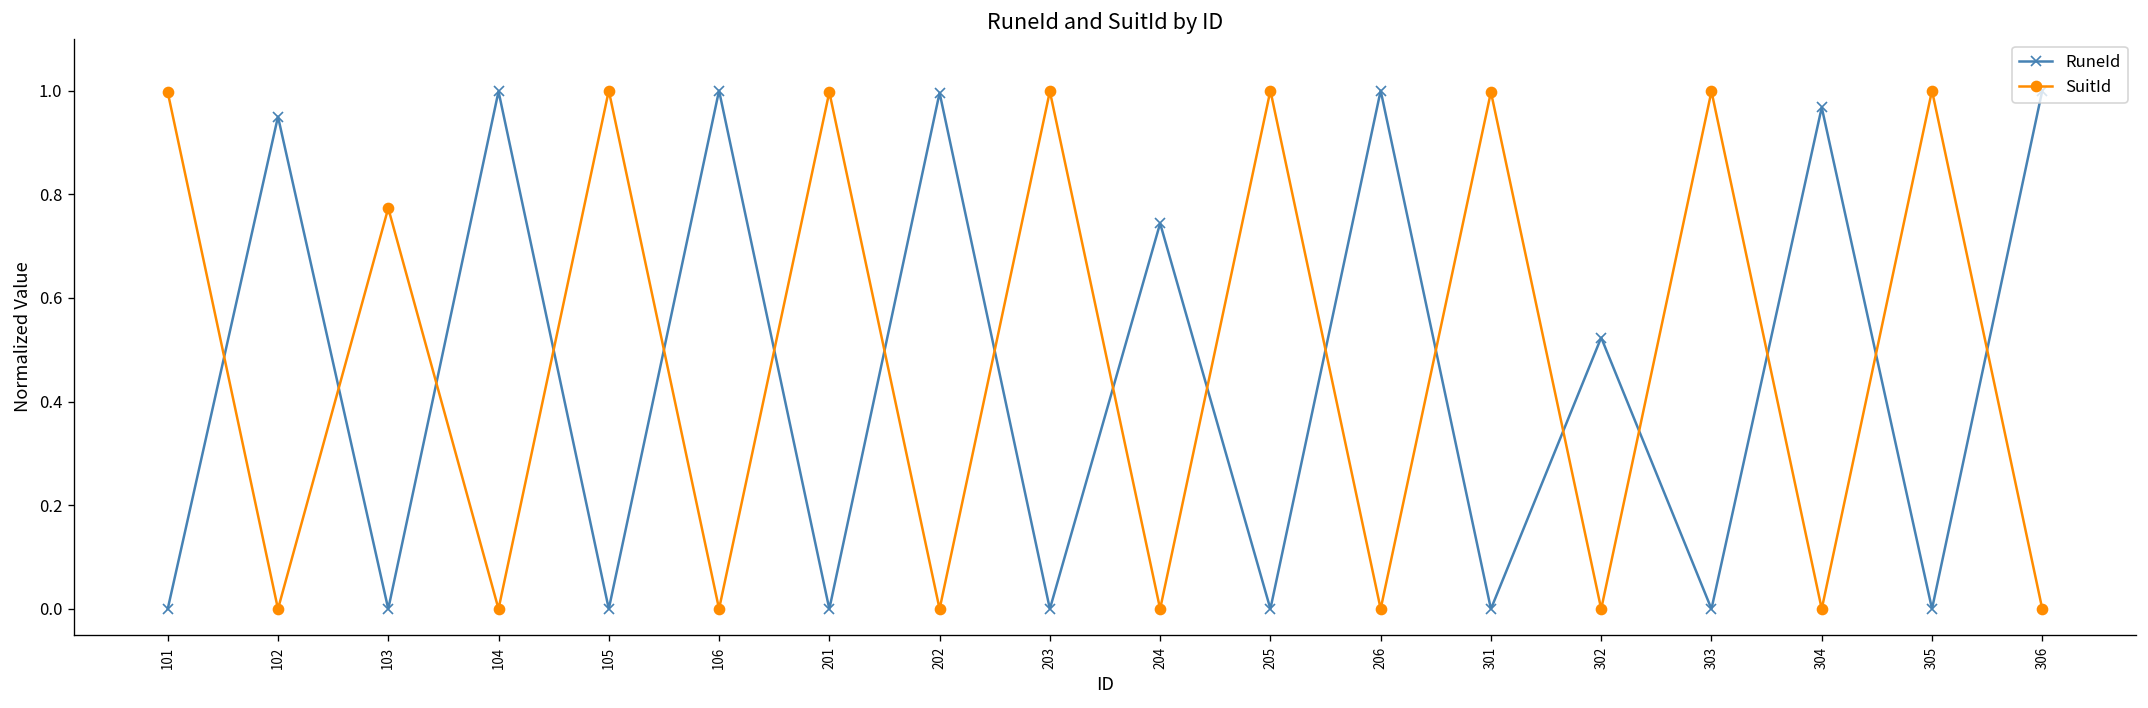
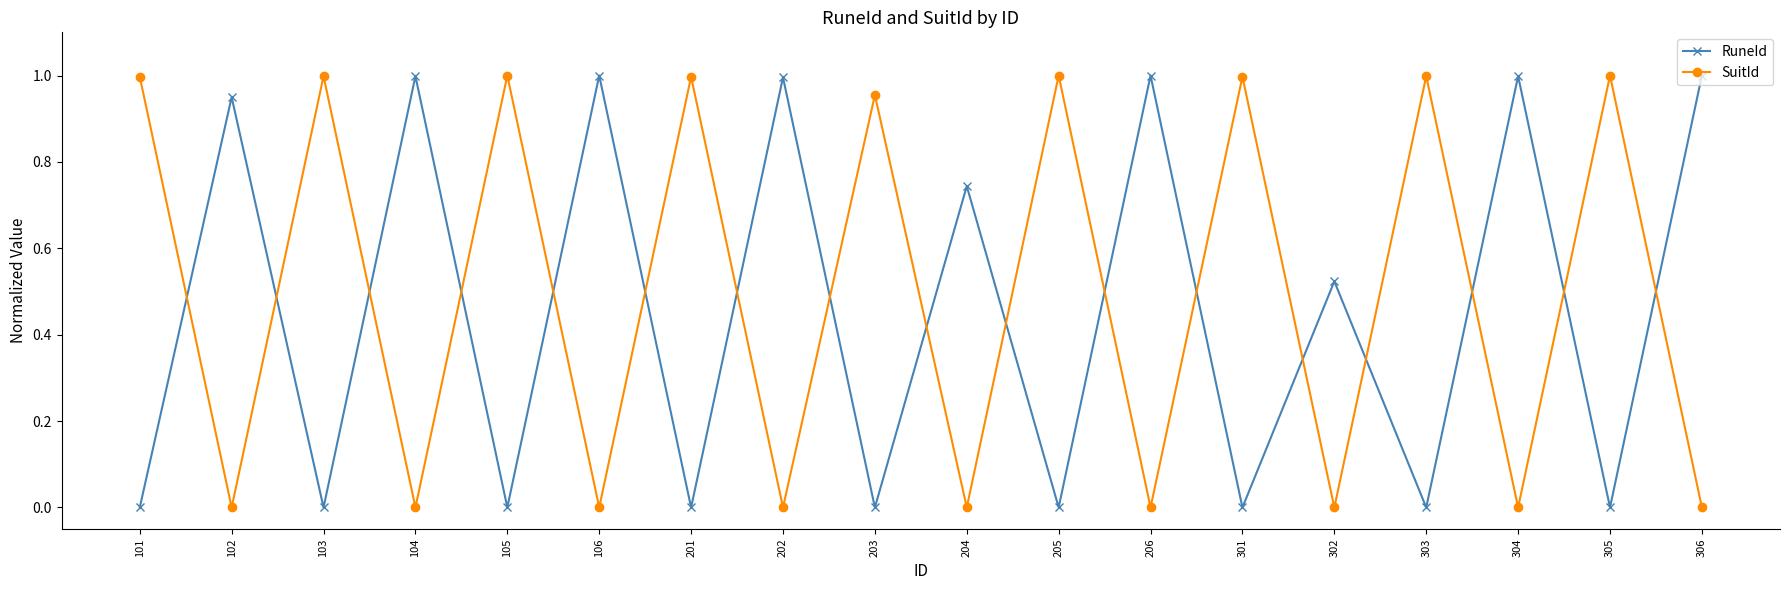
  {
    "RuneId": {
      "101": 0.00,
      "102": 0.95,
      "103": 0.00,
      "104": 1.00,
      "105": 0.00,
      "106": 1.00,
      "201": 0.00,
      "202": 1.00,
      "203": 0.00,
      "204": 0.74,
      "205": 0.00,
      "206": 1.00,
      "301": 0.00,
      "302": 0.52,
      "303": 0.00,
-     "304": 0.97,
+     "304": 1.00,
      "305": 0.00
    },
    "SuitId": {
      "101": 1.00,
      "102": 0.00,
-     "103": 0.77,
+     "103": 1.00,
      "104": 0.00,
      "105": 1.00,
      "106": 0.00,
      "201": 1.00,
      "202": 0.00,
-     "203": 1.00,
+     "203": 0.95,
      "204": 0.00,
      "205": 1.00,
      "206": 0.00,
      "301": 1.00,
      "302": 0.00,
      "303": 1.00,
      "304": 0.00,
      "305": 1.00,
      "306": 0.00
    }
  }
